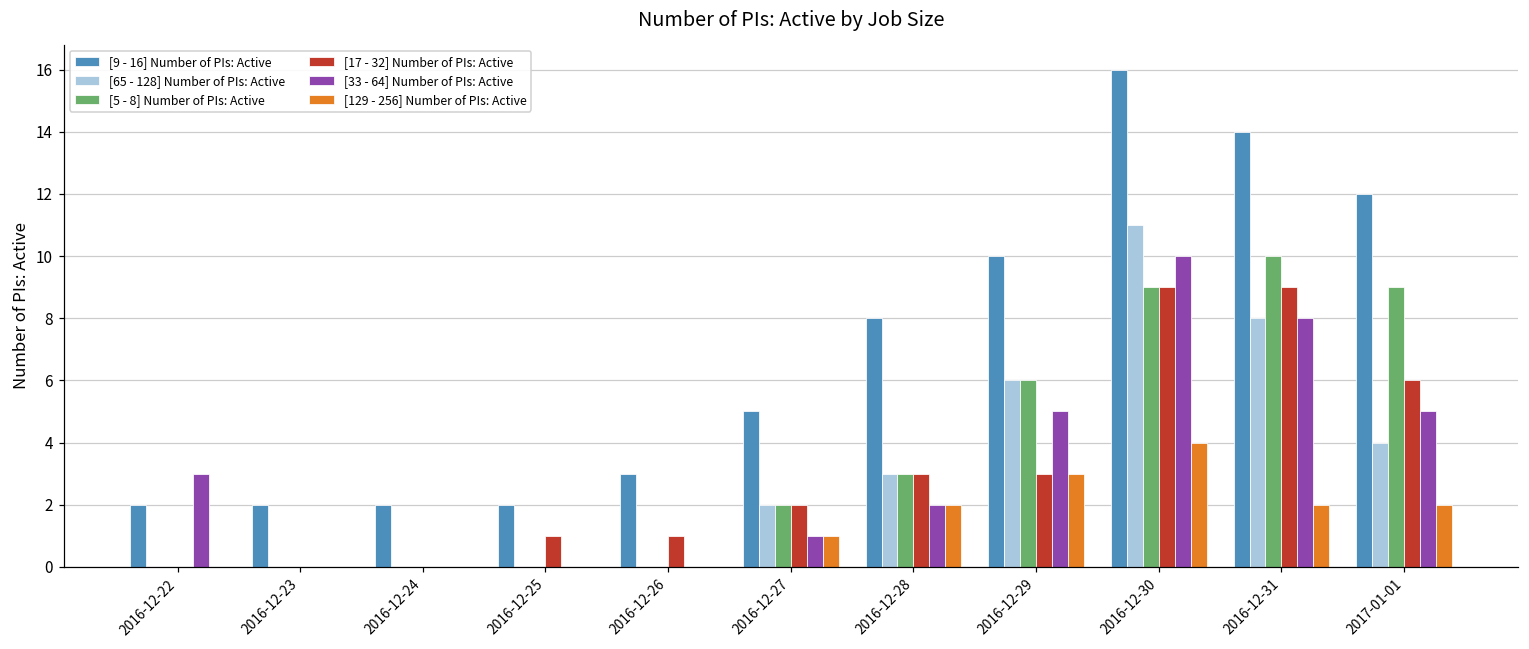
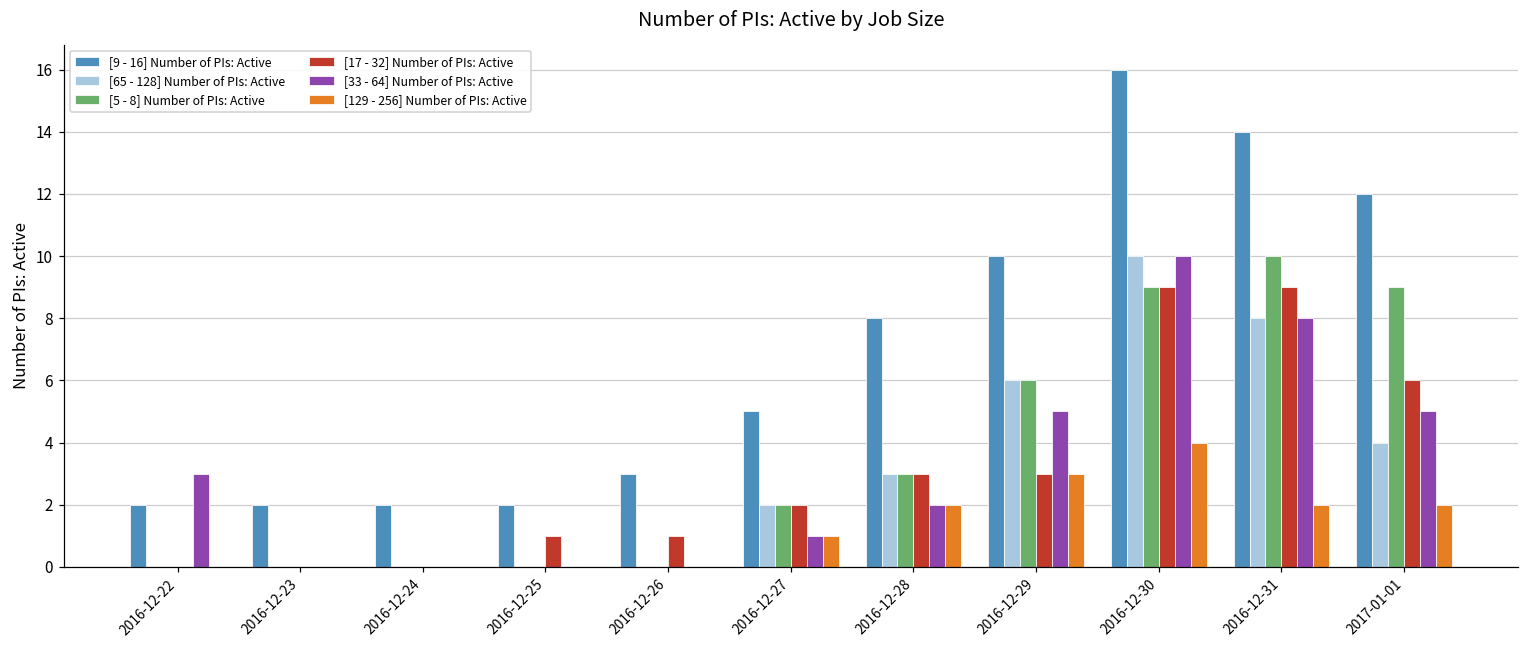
  {
    "[9 - 16] Number of PIs: Active": {
      "2016-12-22": 2,
      "2016-12-23": 2,
      "2016-12-24": 2,
      "2016-12-25": 2,
      "2016-12-26": 3,
      "2016-12-27": 5,
      "2016-12-28": 8,
      "2016-12-29": 10,
      "2016-12-30": 16,
      "2016-12-31": 14,
      "2017-01-01": 12
    },
    "[65 - 128] Number of PIs: Active": {
      "2016-12-22": 0,
      "2016-12-23": 0,
      "2016-12-24": 0,
      "2016-12-25": 0,
      "2016-12-26": 0,
      "2016-12-27": 2,
      "2016-12-28": 3,
      "2016-12-29": 6,
-     "2016-12-30": 11,
+     "2016-12-30": 10,
      "2016-12-31": 8,
      "2017-01-01": 4
    },
    "[5 - 8] Number of PIs: Active": {
      "2016-12-22": 0,
      "2016-12-23": 0,
      "2016-12-24": 0,
      "2016-12-25": 0,
      "2016-12-26": 0,
      "2016-12-27": 2,
      "2016-12-28": 3,
      "2016-12-29": 6,
      "2016-12-30": 9,
      "2016-12-31": 10,
      "2017-01-01": 9
    },
    "[17 - 32] Number of PIs: Active": {
      "2016-12-22": 0,
      "2016-12-23": 0,
      "2016-12-24": 0,
      "2016-12-25": 1,
      "2016-12-26": 1,
      "2016-12-27": 2,
      "2016-12-28": 3,
      "2016-12-29": 3,
      "2016-12-30": 9,
      "2016-12-31": 9,
      "2017-01-01": 6
    },
    "[33 - 64] Number of PIs: Active": {
      "2016-12-22": 3,
      "2016-12-23": 0,
      "2016-12-24": 0,
      "2016-12-25": 0,
      "2016-12-26": 0,
      "2016-12-27": 1,
      "2016-12-28": 2,
      "2016-12-29": 5,
      "2016-12-30": 10,
      "2016-12-31": 8,
      "2017-01-01": 5
    },
    "[129 - 256] Number of PIs: Active": {
      "2016-12-22": 0,
      "2016-12-23": 0,
      "2016-12-24": 0,
      "2016-12-25": 0,
      "2016-12-26": 0,
      "2016-12-27": 1,
      "2016-12-28": 2,
      "2016-12-29": 3,
      "2016-12-30": 4,
      "2016-12-31": 2,
      "2017-01-01": 2
    }
  }
